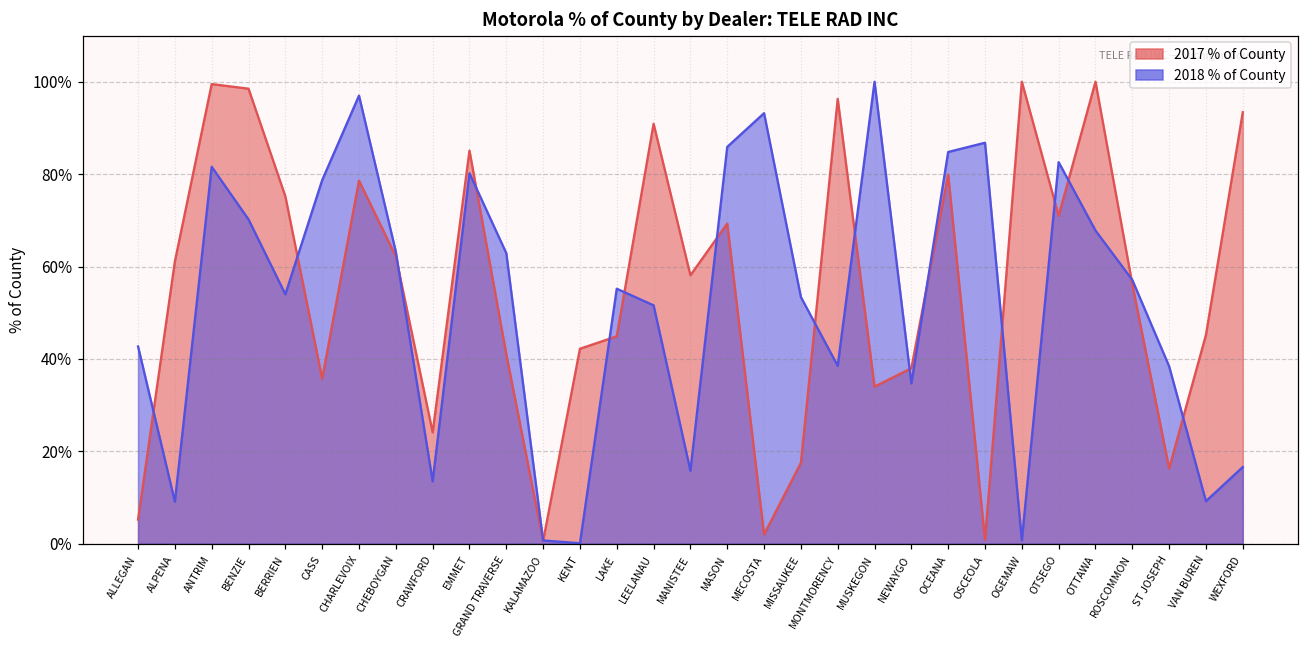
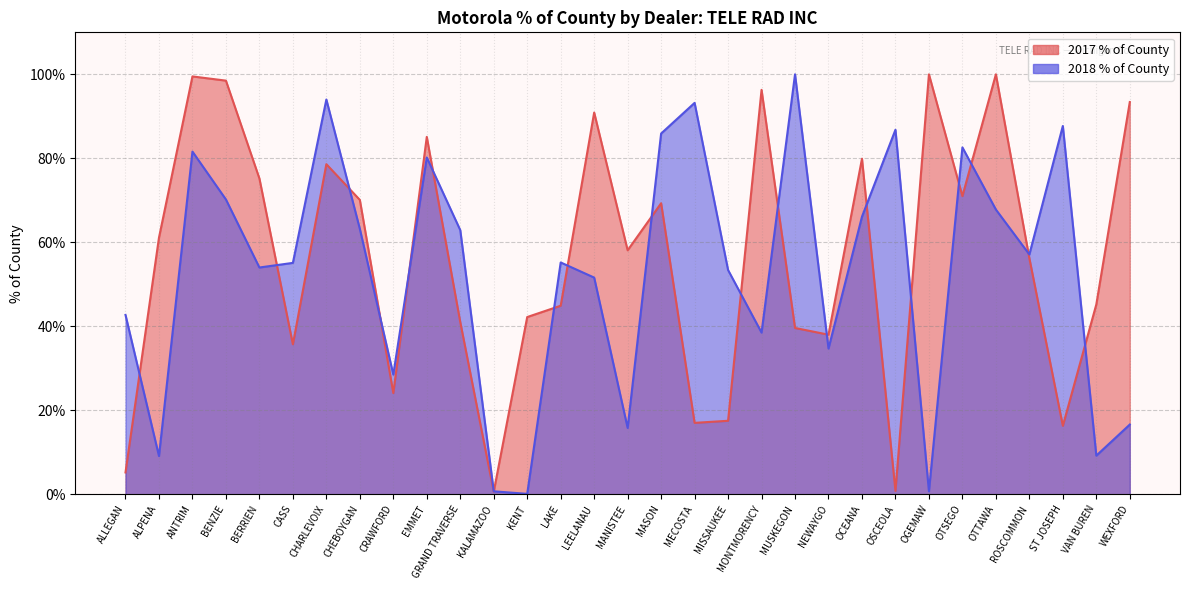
  {
    "2017 % of County": {
      "ALLEGAN": "5%",
      "ALPENA": "61%",
      "ANTRIM": "100%",
      "BENZIE": "99%",
      "BERRIEN": "75%",
      "CASS": "36%",
      "CHARLEVOIX": "79%",
-     "CHEBOYGAN": "62%",
+     "CHEBOYGAN": "70%",
      "CRAWFORD": "24%",
      "EMMET": "85%",
      "GRAND TRAVERSE": "41%",
      "KENT": "42%",
      "LAKE": "45%",
      "LEELANAU": "91%",
      "MANISTEE": "58%",
      "MASON": "69%",
-     "MECOSTA": "2%",
+     "MECOSTA": "17%",
      "MISSAUKEE": "18%",
      "MONTMORENCY": "96%",
-     "MUSKEGON": "34%",
+     "MUSKEGON": "40%",
      "NEWAYGO": "38%",
      "OCEANA": "80%",
      "OSCEOLA": "1%",
      "OGEMAW": "100%",
      "OTSEGO": "71%",
      "OTTAWA": "100%",
      "ROSCOMMON": "56%",
      "ST JOSEPH": "16%",
      "VAN BUREN": "45%",
      "WEXFORD": "93%"
    },
    "2018 % of County": {
      "ALLEGAN": "43%",
      "ALPENA": "9%",
      "ANTRIM": "82%",
      "BENZIE": "70%",
      "BERRIEN": "54%",
-     "CASS": "79%",
-     "CHARLEVOIX": "97%",
+     "CASS": "55%",
+     "CHARLEVOIX": "94%",
      "CHEBOYGAN": "63%",
-     "CRAWFORD": "14%",
+     "CRAWFORD": "28%",
      "EMMET": "80%",
      "GRAND TRAVERSE": "63%",
      "KENT": "0%",
      "LAKE": "55%",
      "LEELANAU": "52%",
      "MANISTEE": "16%",
      "MASON": "86%",
      "MECOSTA": "93%",
      "MISSAUKEE": "53%",
      "MONTMORENCY": "39%",
      "MUSKEGON": "100%",
      "NEWAYGO": "35%",
-     "OCEANA": "85%",
+     "OCEANA": "66%",
      "OSCEOLA": "87%",
      "OGEMAW": "1%",
      "OTSEGO": "83%",
      "OTTAWA": "68%",
      "ROSCOMMON": "57%",
-     "ST JOSEPH": "38%",
+     "ST JOSEPH": "88%",
      "VAN BUREN": "9%",
      "WEXFORD": "17%"
    }
  }
